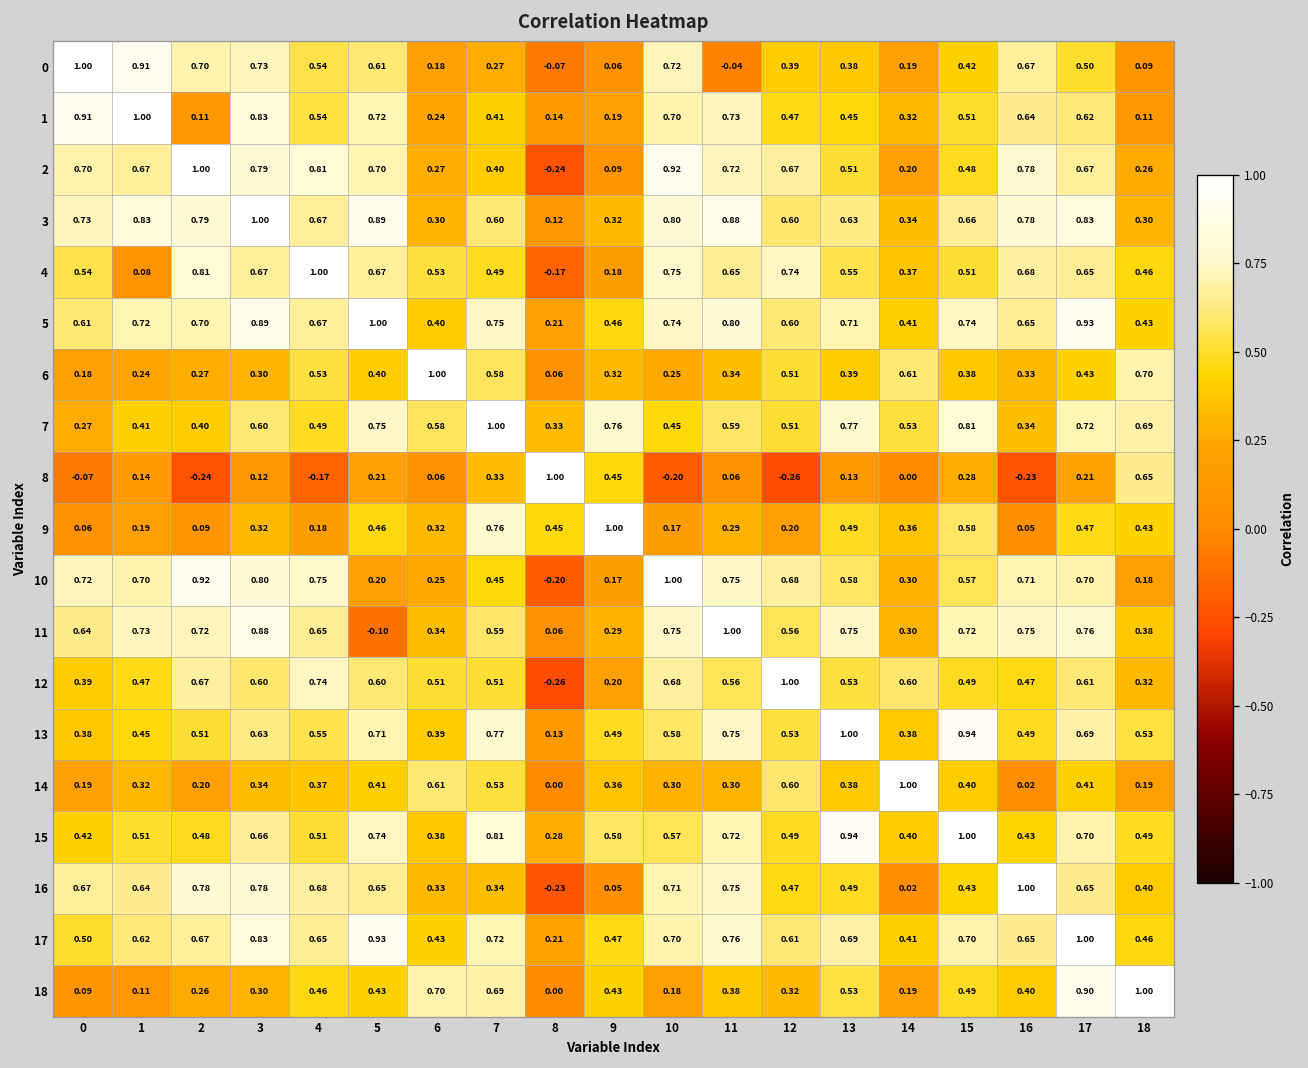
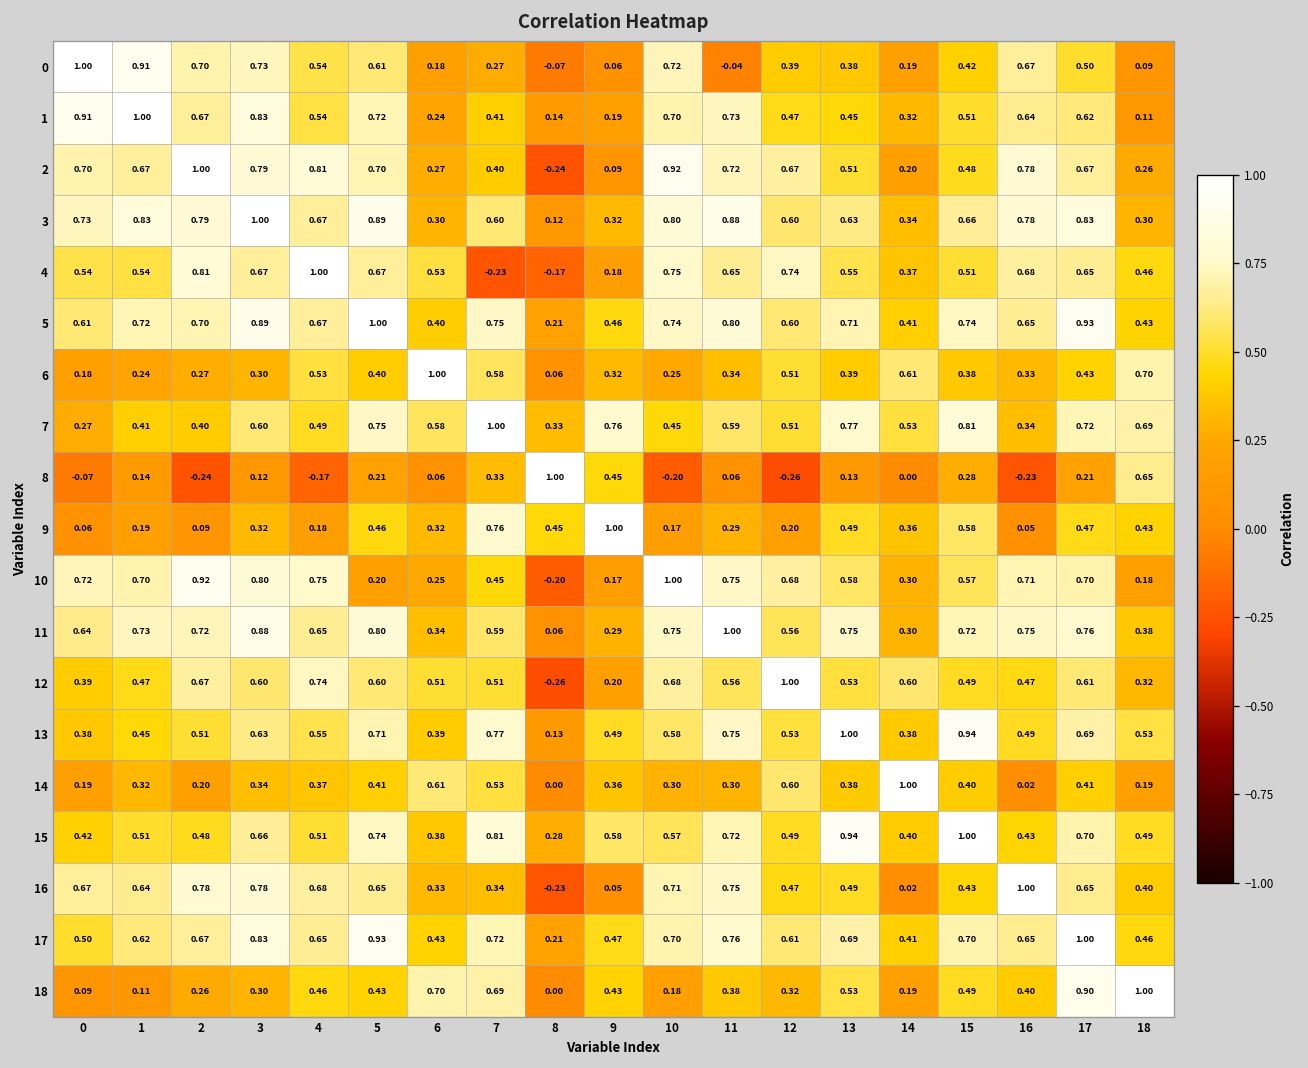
  {
    "1": {
      "0": 0.91,
      "1": 1.00,
-     "2": 0.11,
+     "2": 0.67,
      "3": 0.83,
      "4": 0.54,
      "5": 0.72,
      "6": 0.24,
      "7": 0.41,
      "8": 0.14,
      "9": 0.19,
      "10": 0.70,
      "11": 0.73,
      "12": 0.47,
      "13": 0.45,
      "14": 0.32,
      "15": 0.51,
      "16": 0.64,
      "17": 0.62,
      "18": 0.11
    },
    "4": {
      "0": 0.54,
-     "1": 0.08,
+     "1": 0.54,
      "2": 0.81,
      "3": 0.67,
      "4": 1.00,
      "5": 0.67,
      "6": 0.53,
-     "7": 0.49,
+     "7": -0.23,
      "8": -0.17,
      "9": 0.18,
      "10": 0.75,
      "11": 0.65,
      "12": 0.74,
      "13": 0.55,
      "14": 0.37,
      "15": 0.51,
      "16": 0.68,
      "17": 0.65,
      "18": 0.46
    },
    "11": {
      "0": 0.64,
      "1": 0.73,
      "2": 0.72,
      "3": 0.88,
      "4": 0.65,
-     "5": -0.10,
+     "5": 0.80,
      "6": 0.34,
      "7": 0.59,
      "8": 0.06,
      "9": 0.29,
      "10": 0.75,
      "11": 1.00,
      "12": 0.56,
      "13": 0.75,
      "14": 0.30,
      "15": 0.72,
      "16": 0.75,
      "17": 0.76,
      "18": 0.38
    }
  }
